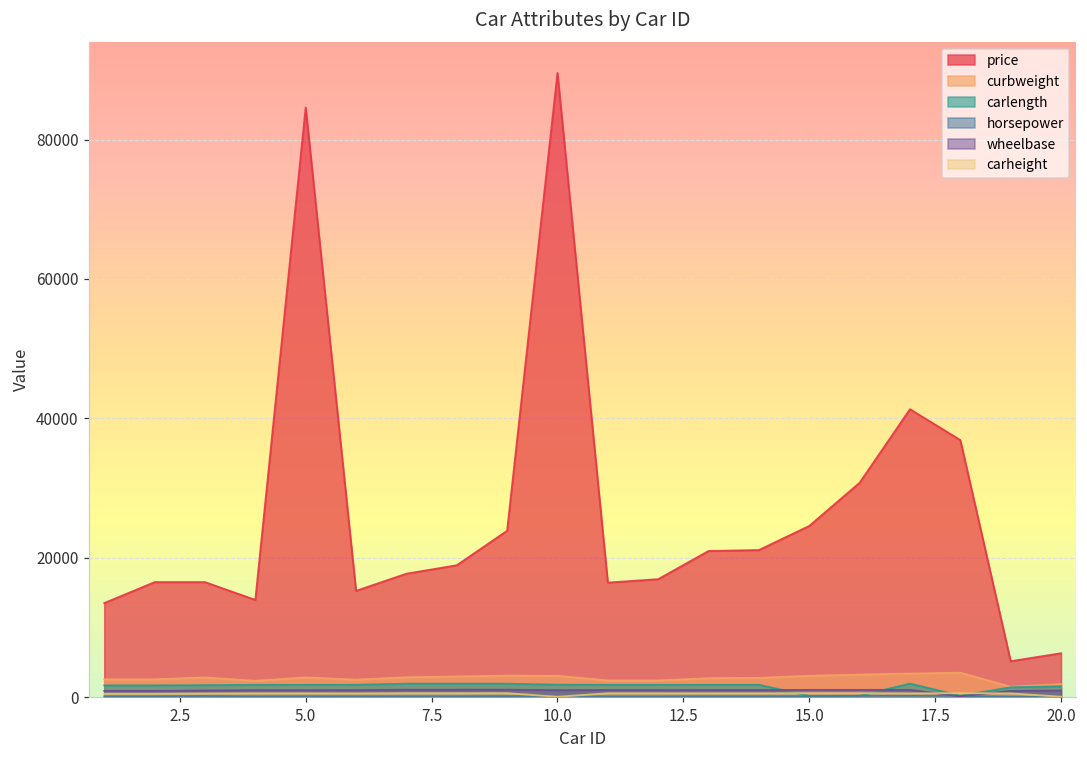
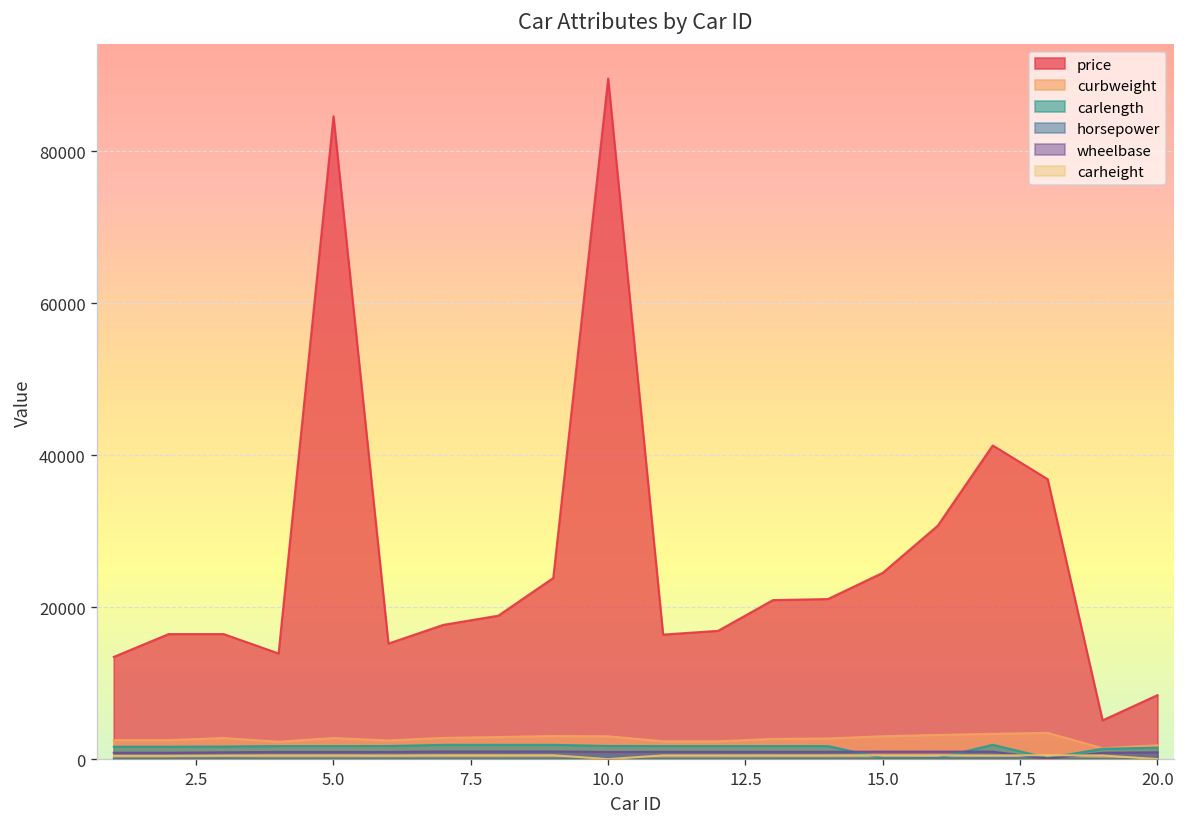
  {
    "price": {
      "5.0": 85000,
      "10.0": 90000,
      "15.0": 25000,
-     "20.0": 6000
+     "20.0": 8000
    }
  }
